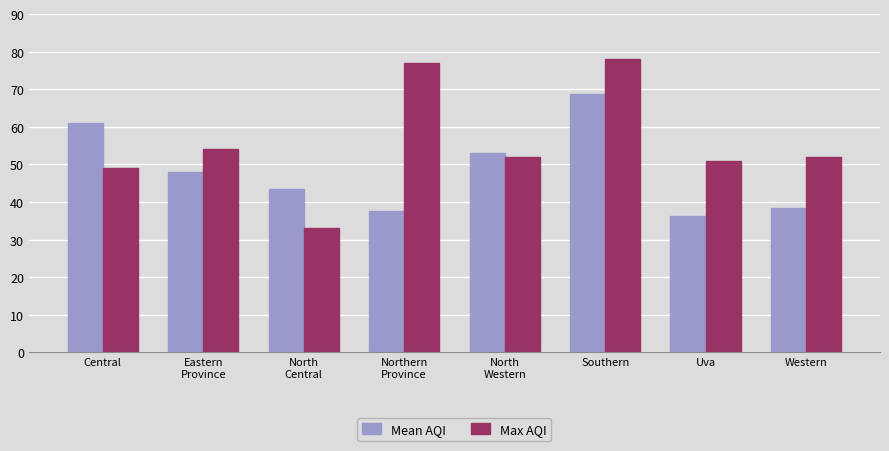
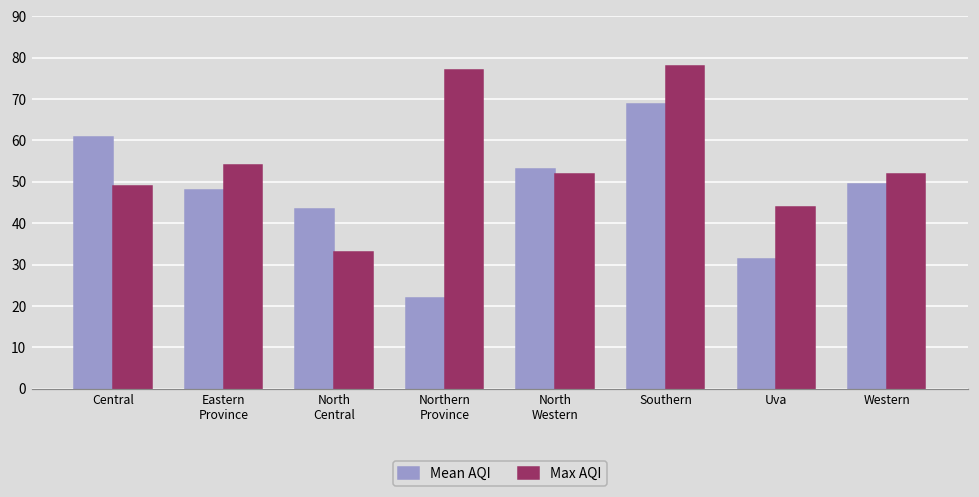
  {
    "Mean AQI": {
      "Central": 61,
      "Eastern Province": 48,
      "North Central": 44,
-     "Northern Province": 38,
+     "Northern Province": 22,
      "North Western": 53,
      "Southern": 69,
-     "Uva": 36,
-     "Western": 38
+     "Uva": 31,
+     "Western": 49
    },
    "Max AQI": {
      "Central": 49,
      "Eastern Province": 54,
      "North Central": 33,
      "Northern Province": 77,
      "North Western": 52,
      "Southern": 78,
-     "Uva": 51,
+     "Uva": 44,
      "Western": 52
    }
  }
